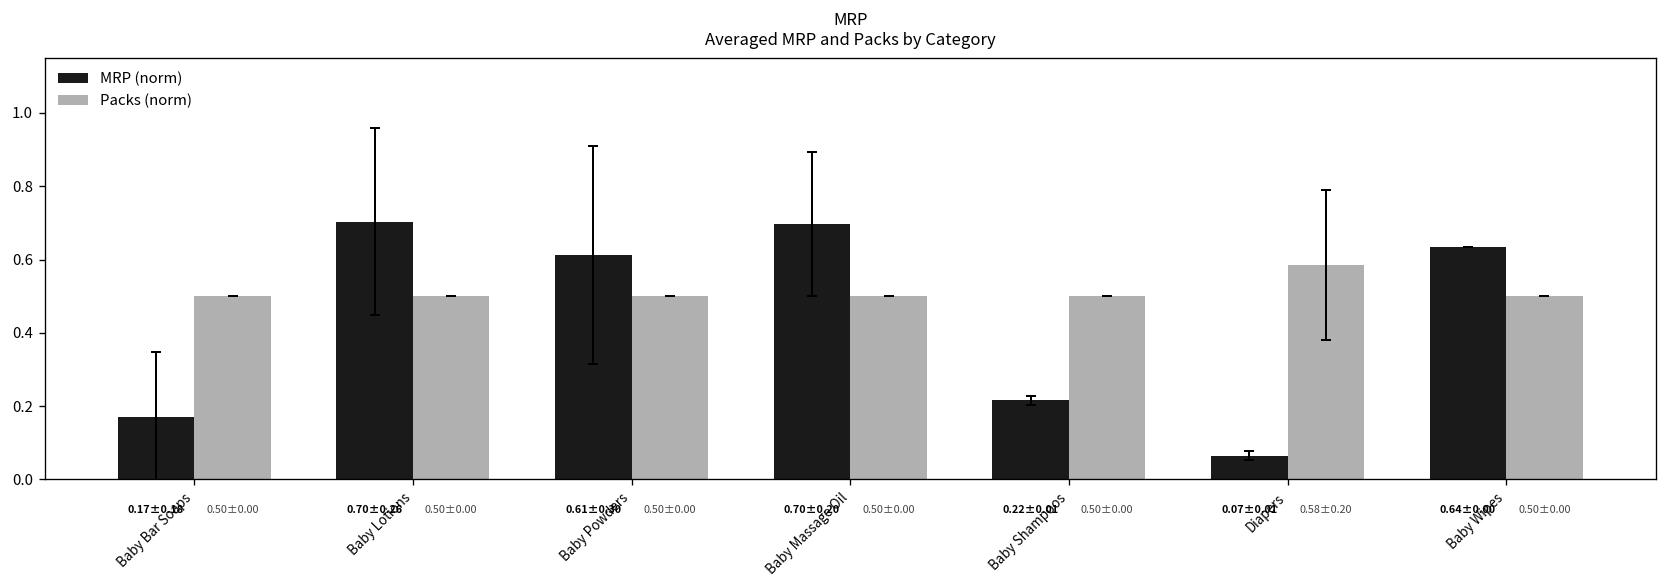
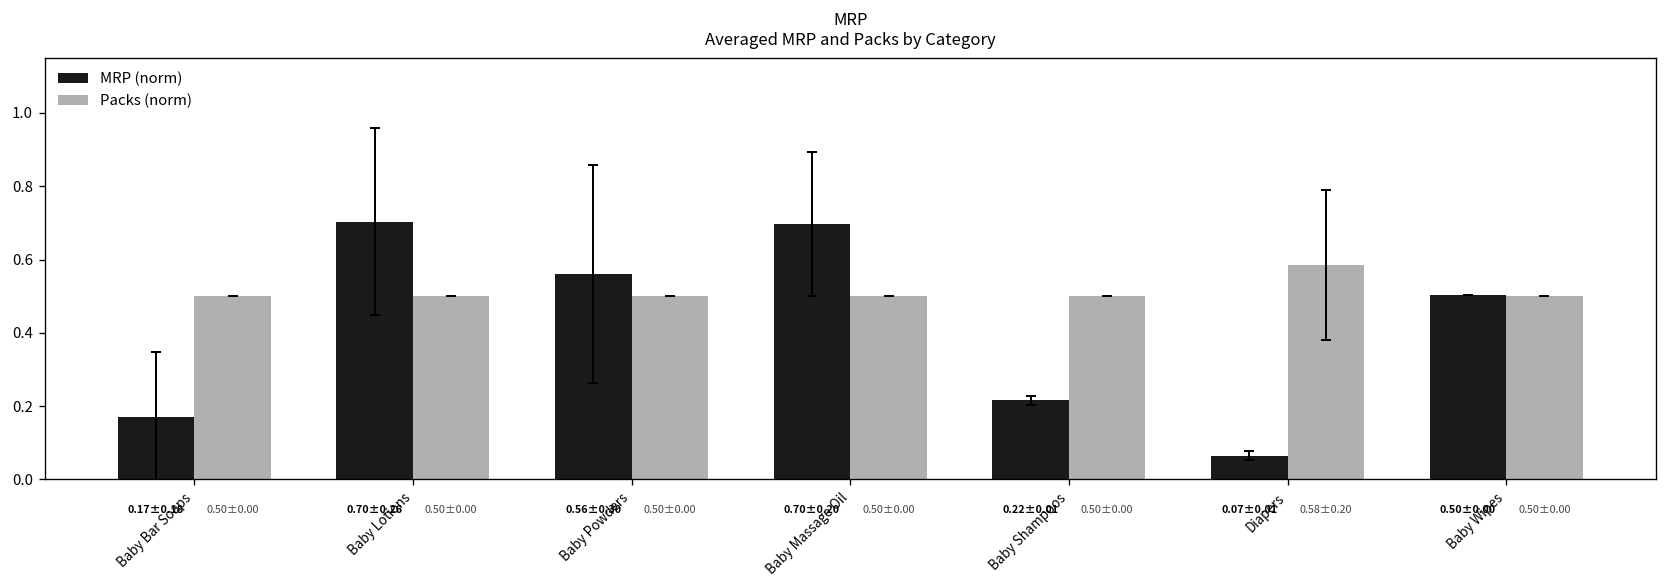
  {
    "MRP (norm)": {
-     "Baby Powders": "0.61±0.30",
-     "Baby Wipes": "0.64±0.00"
+     "Baby Powders": "0.56±0.30",
+     "Baby Wipes": "0.50±0.00"
    },
    "Packs (norm)": {
      "Baby Bar Soaps": "0.50",
      "Baby Lotions": "0.50",
      "Baby Powders": "0.50",
      "Baby Massage Oil": "0.50",
      "Baby Shampoos": "0.50",
      "Diapers": "0.59",
      "Baby Wipes": "0.50"
    }
  }
